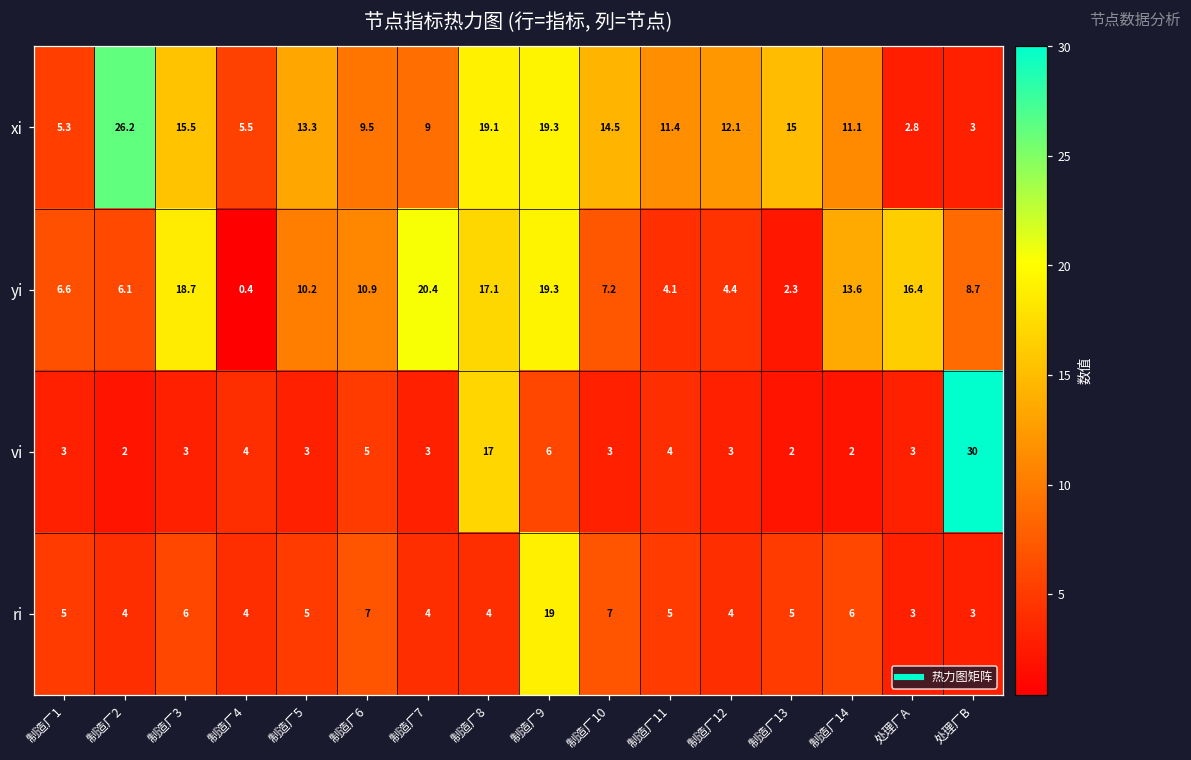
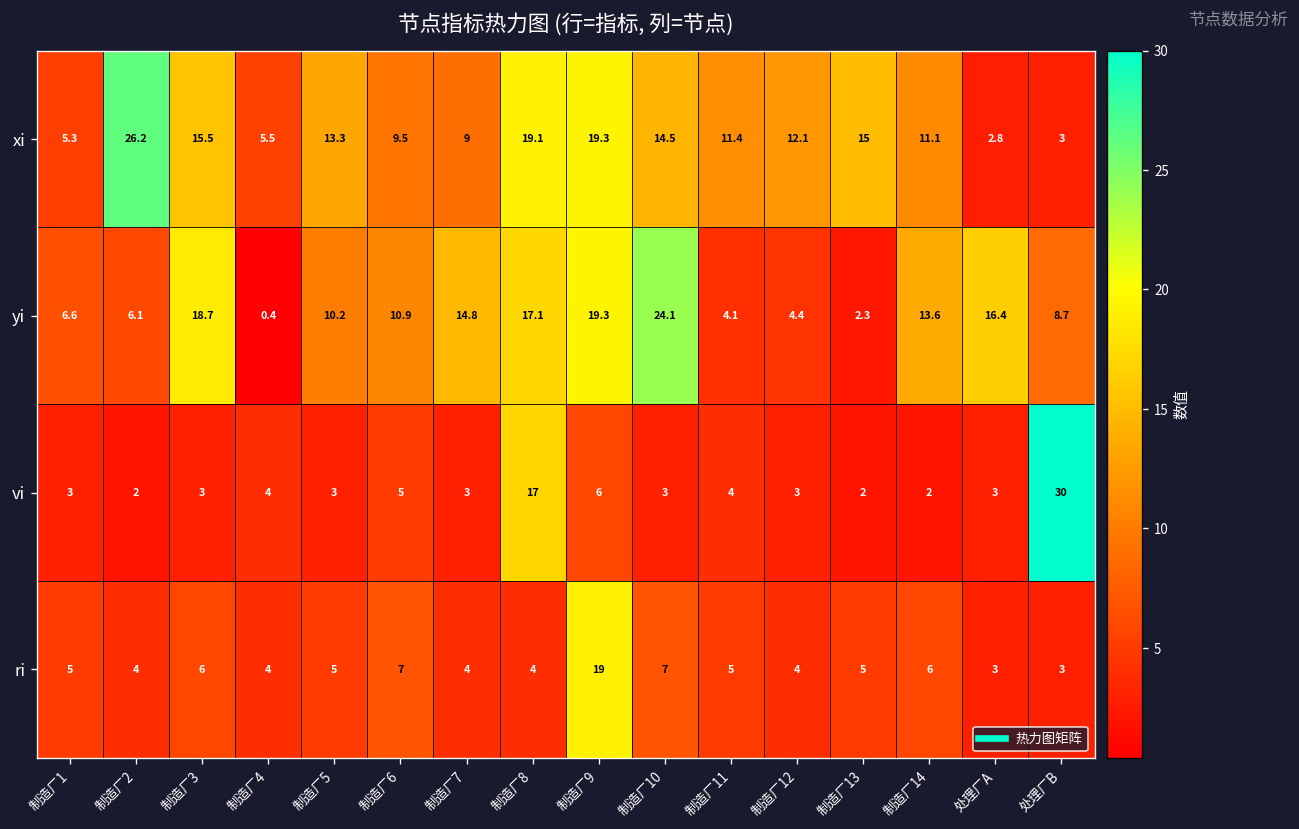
  {
    "xi": {
      "制造厂1": 5.3,
      "制造厂2": 26.2,
      "制造厂3": 15.5,
      "制造厂4": 5.5,
      "制造厂5": 13.3,
      "制造厂6": 9.5,
      "制造厂7": 9,
      "制造厂8": 19.1,
      "制造厂9": 19.3,
      "制造厂10": 14.5,
      "制造厂11": 11.4,
      "制造厂12": 12.1,
      "制造厂13": 15,
      "制造厂14": 11.1,
      "处理厂A": 2.8,
      "处理厂B": 3
    },
    "yi": {
      "制造厂1": 6.6,
      "制造厂2": 6.1,
      "制造厂3": 18.7,
      "制造厂4": 0.4,
      "制造厂5": 10.2,
      "制造厂6": 10.9,
-     "制造厂7": 20.4,
+     "制造厂7": 14.8,
      "制造厂8": 17.1,
      "制造厂9": 19.3,
-     "制造厂10": 7.2,
+     "制造厂10": 24.1,
      "制造厂11": 4.1,
      "制造厂12": 4.4,
      "制造厂13": 2.3,
      "制造厂14": 13.6,
      "处理厂A": 16.4,
      "处理厂B": 8.7
    },
    "vi": {
      "制造厂1": 3,
      "制造厂2": 2,
      "制造厂3": 3,
      "制造厂4": 4,
      "制造厂5": 3,
      "制造厂6": 5,
      "制造厂7": 3,
      "制造厂8": 17,
      "制造厂9": 6,
      "制造厂10": 3,
      "制造厂11": 4,
      "制造厂12": 3,
      "制造厂13": 2,
      "制造厂14": 2,
      "处理厂A": 3,
      "处理厂B": 30
    },
    "ri": {
      "制造厂1": 5,
      "制造厂2": 4,
      "制造厂3": 6,
      "制造厂4": 4,
      "制造厂5": 5,
      "制造厂6": 7,
      "制造厂7": 4,
      "制造厂8": 4,
      "制造厂9": 19,
      "制造厂10": 7,
      "制造厂11": 5,
      "制造厂12": 4,
      "制造厂13": 5,
      "制造厂14": 6,
      "处理厂A": 3,
      "处理厂B": 3
    }
  }
